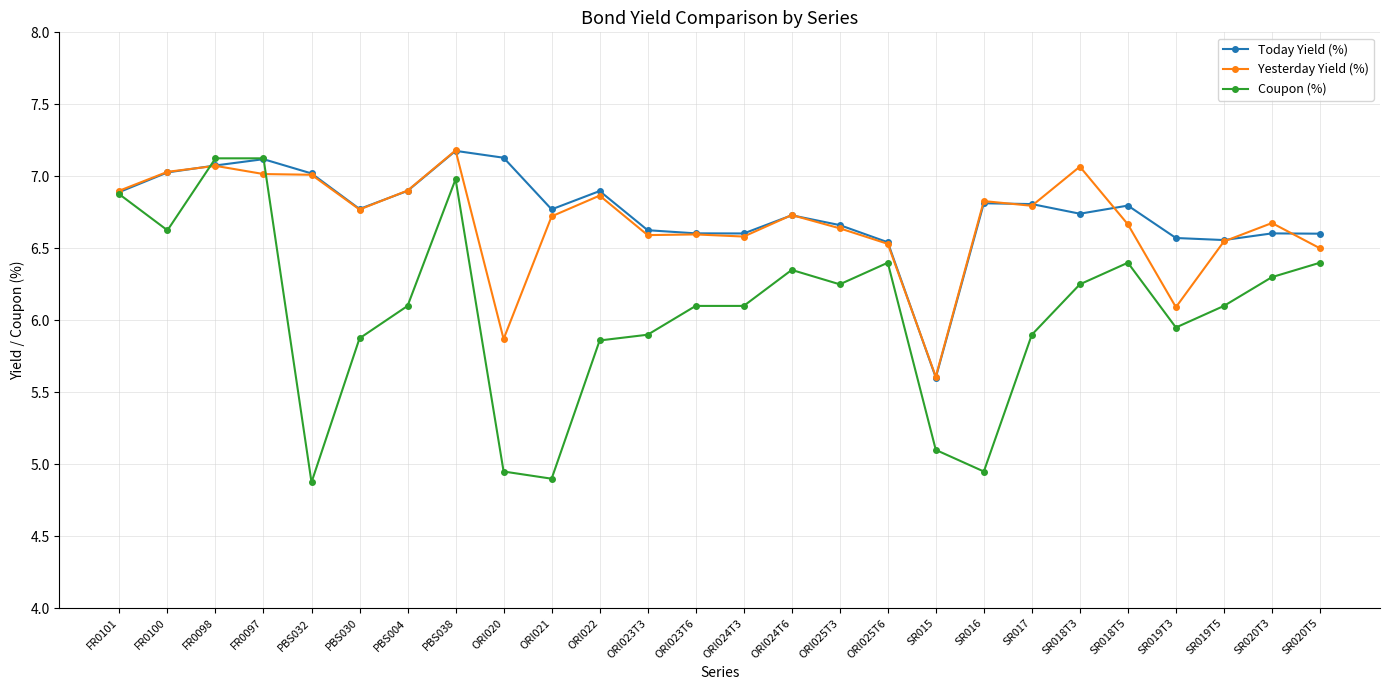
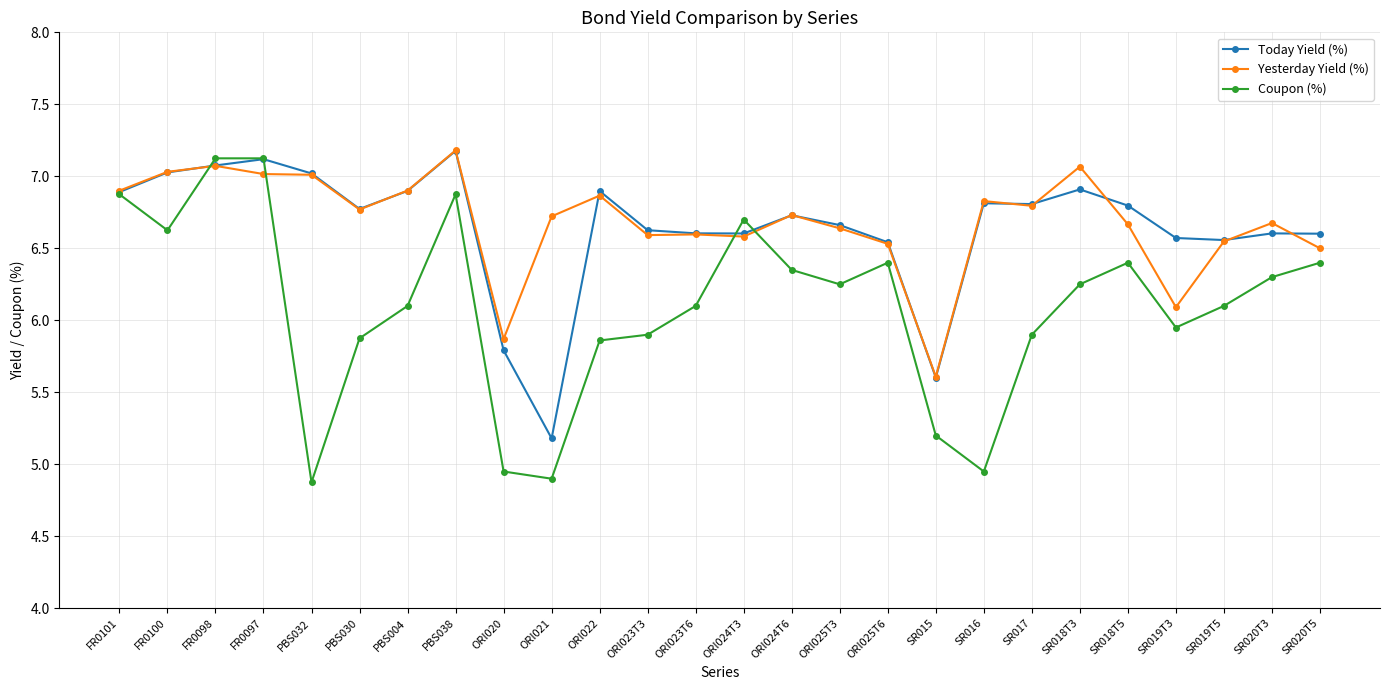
  {
    "Today Yield (%)": {
-     "ORI020": 7.13,
-     "ORI021": 6.77,
+     "ORI020": 5.79,
+     "ORI021": 5.18,
      "ORI022": 6.90,
      "ORI023T3": 6.63,
      "ORI024T3": 6.60,
      "ORI025T3": 6.66,
-     "SR018T3": 6.74,
+     "SR018T3": 6.91,
      "SR018T5": 6.80,
      "SR019T3": 6.57,
      "SR020T3": 6.60,
      "SR020T5": 6.60
    },
    "Yesterday Yield (%)": {
      "FR0097": 7.02,
      "ORI020": 5.87,
      "ORI021": 6.72,
      "ORI022": 6.87,
      "ORI023T3": 6.59,
      "ORI024T3": 6.58,
      "ORI025T3": 6.64,
      "SR018T3": 7.07,
      "SR018T5": 6.67,
      "SR019T3": 6.09,
      "SR020T3": 6.68,
      "SR020T5": 6.50
    },
    "Coupon (%)": {
      "FR0100": 6.63,
      "FR0098": 7.13,
      "PBS032": 4.88,
      "PBS030": 5.88,
      "PBS004": 6.10,
-     "PBS038": 6.98,
+     "PBS038": 6.88,
      "ORI020": 4.95,
      "ORI021": 4.90,
      "ORI022": 5.86,
      "ORI023T3": 5.90,
      "ORI023T6": 6.10,
-     "ORI024T3": 6.1,
+     "ORI024T3": 6.7,
      "ORI024T6": 6.35,
      "ORI025T3": 6.25,
      "ORI025T6": 6.40,
-     "SR015": 5.1,
+     "SR015": 5.2,
      "SR016": 4.95,
      "SR017": 5.90,
      "SR018T3": 6.25,
      "SR018T5": 6.40,
      "SR019T3": 5.95,
      "SR019T5": 6.10,
      "SR020T3": 6.30,
      "SR020T5": 6.40
    }
  }
